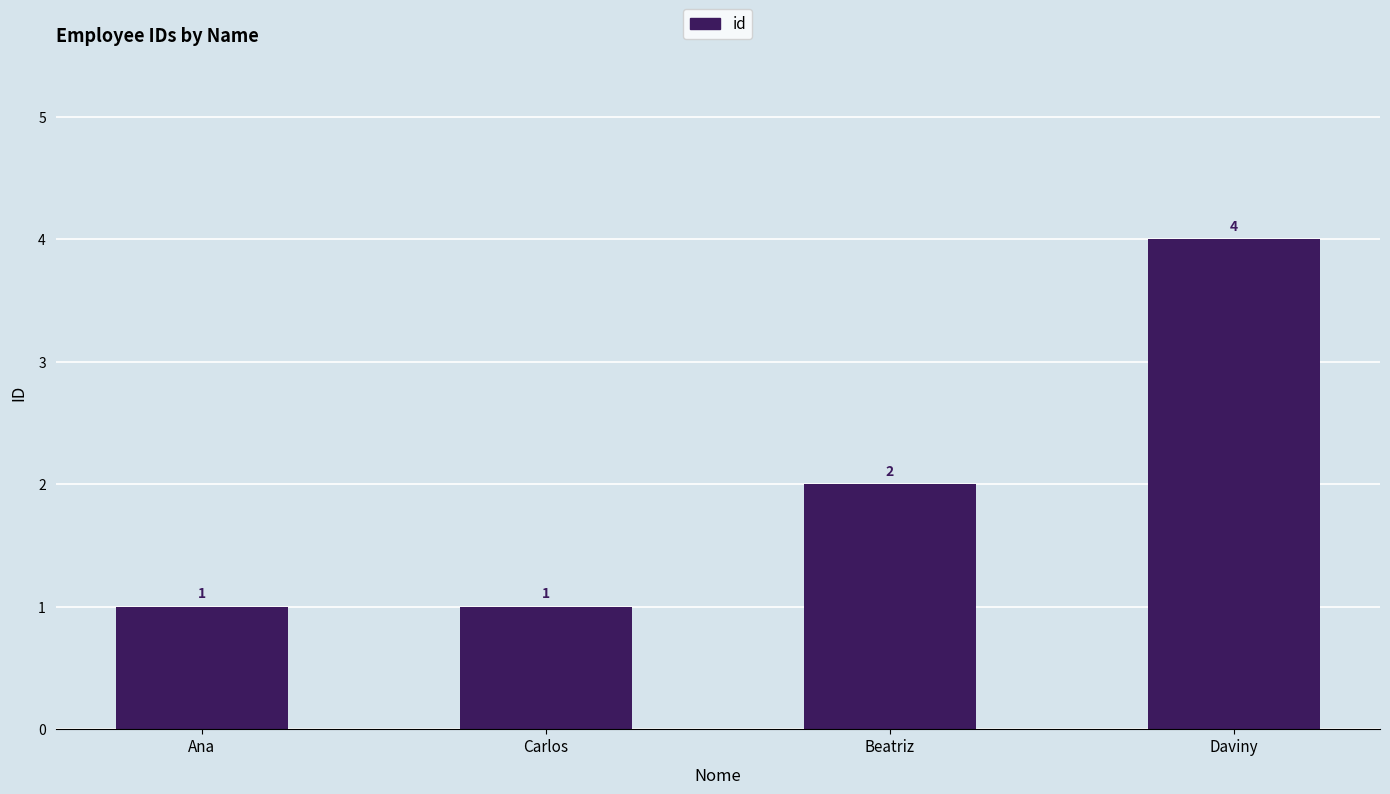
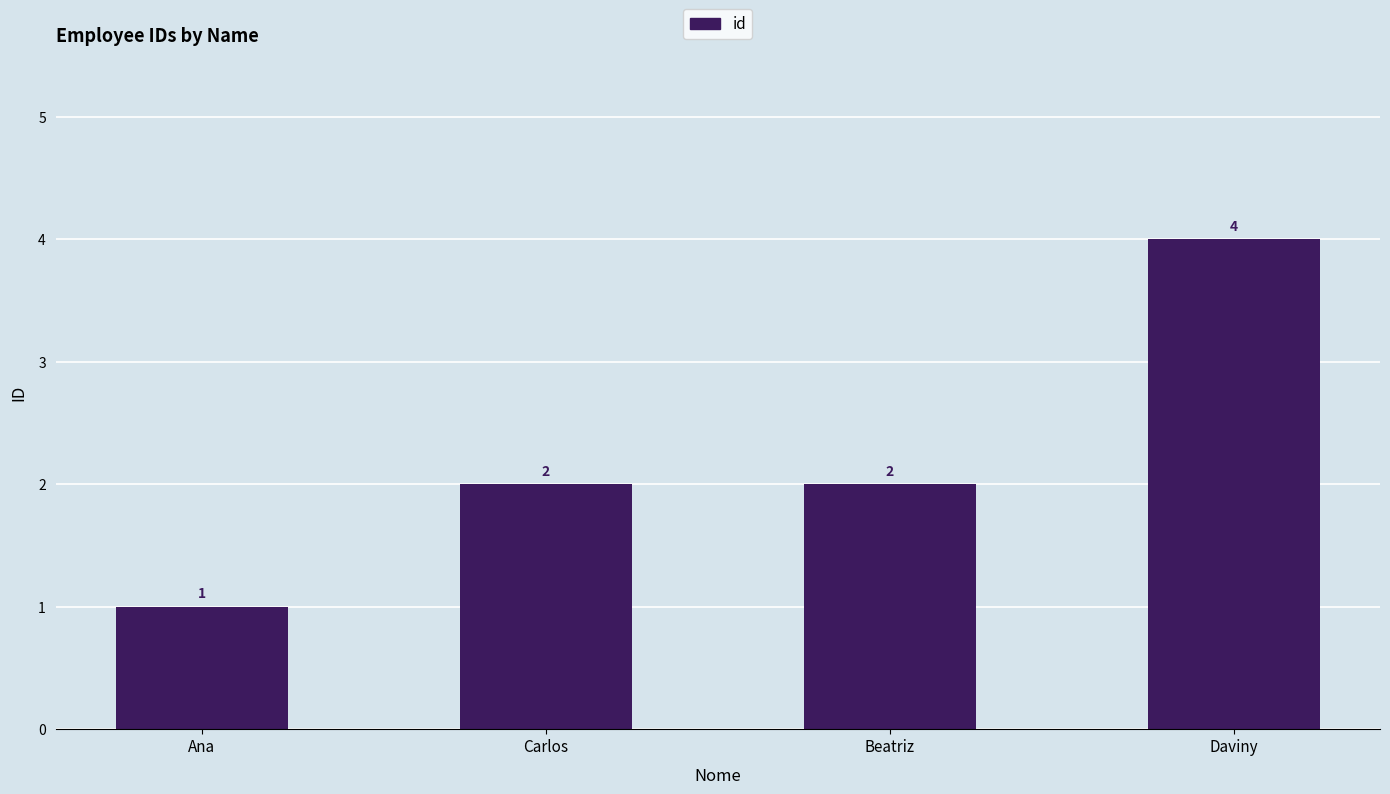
  {
    "Ana": 1,
-   "Carlos": 1,
+   "Carlos": 2,
    "Beatriz": 2,
    "Daviny": 4
  }
